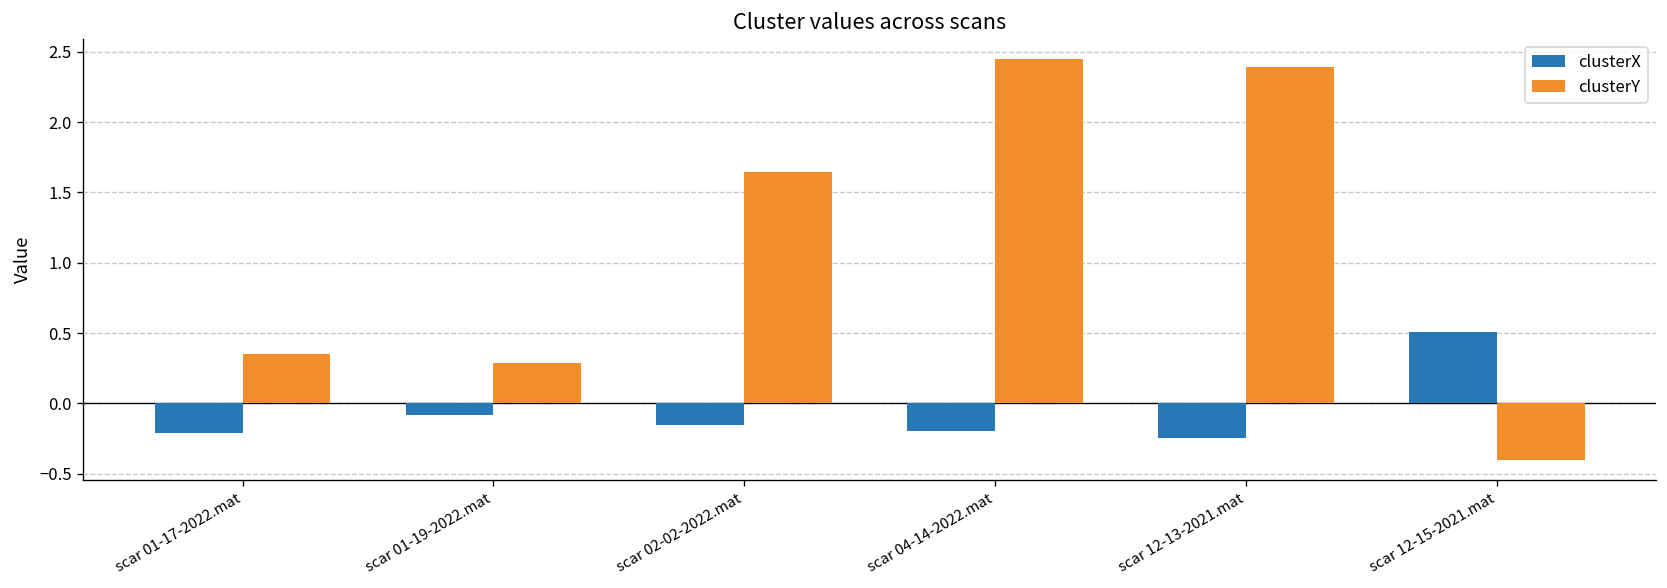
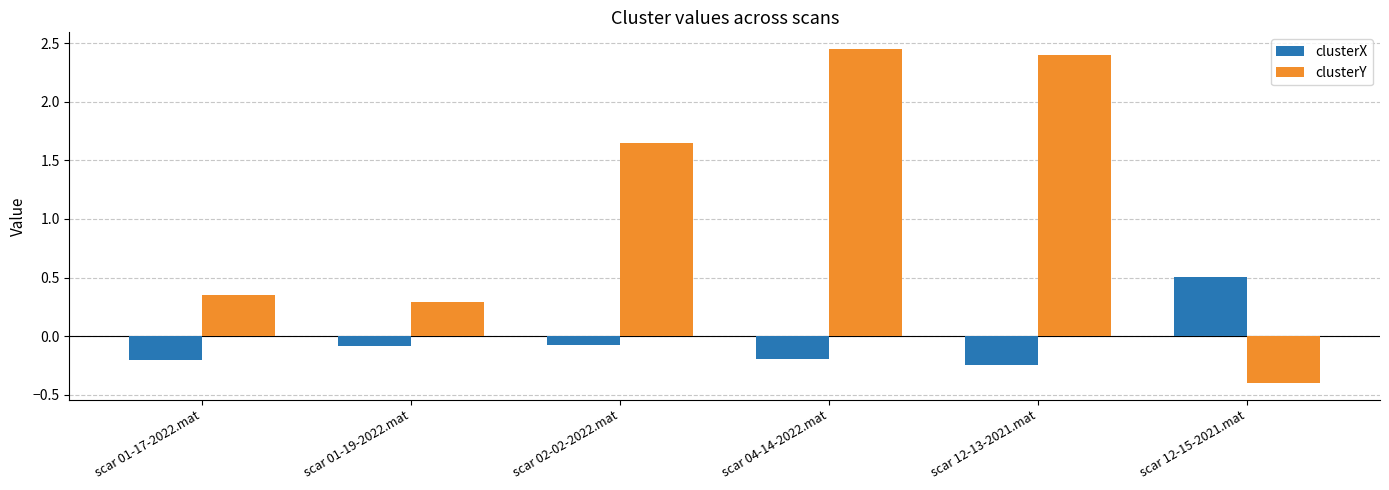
  {
    "clusterX": {
      "scar 01-17-2022.mat": -0.21,
      "scar 01-19-2022.mat": -0.08,
-     "scar 02-02-2022.mat": -0.15,
+     "scar 02-02-2022.mat": -0.07,
      "scar 04-14-2022.mat": -0.20,
      "scar 12-13-2021.mat": -0.24,
      "scar 12-15-2021.mat": 0.51
    },
    "clusterY": {
      "scar 01-17-2022.mat": 0.35,
      "scar 01-19-2022.mat": 0.29,
      "scar 02-02-2022.mat": 1.64,
      "scar 04-14-2022.mat": 2.45,
      "scar 12-13-2021.mat": 2.39,
      "scar 12-15-2021.mat": -0.40
    }
  }
